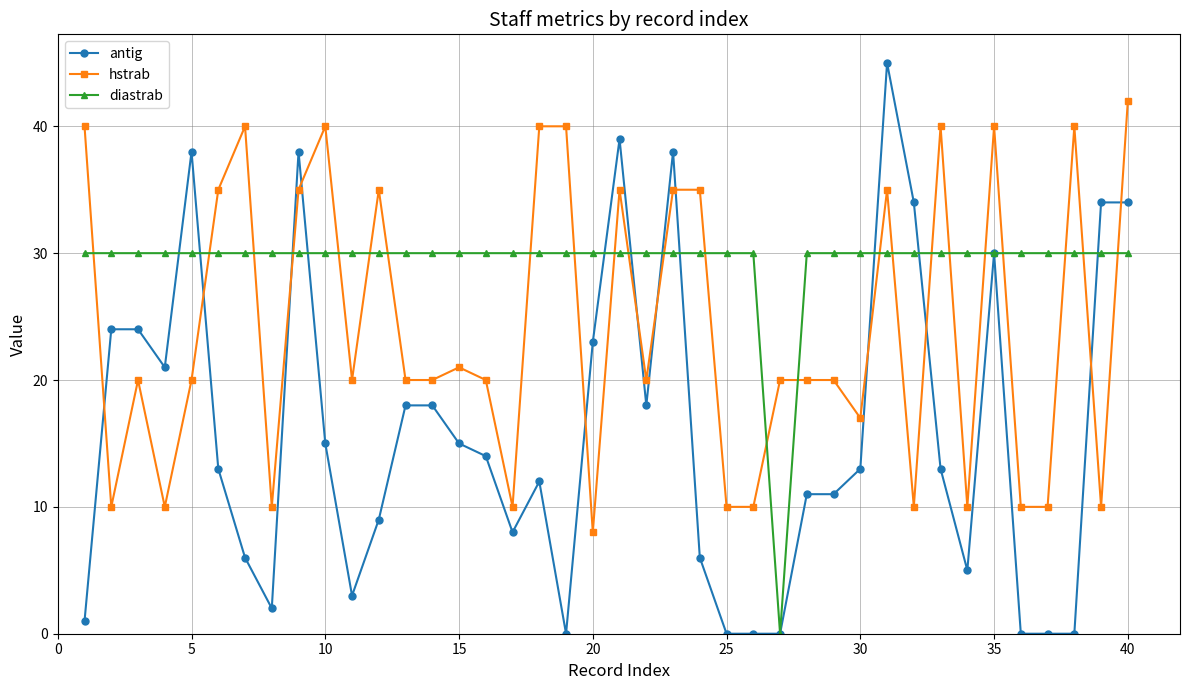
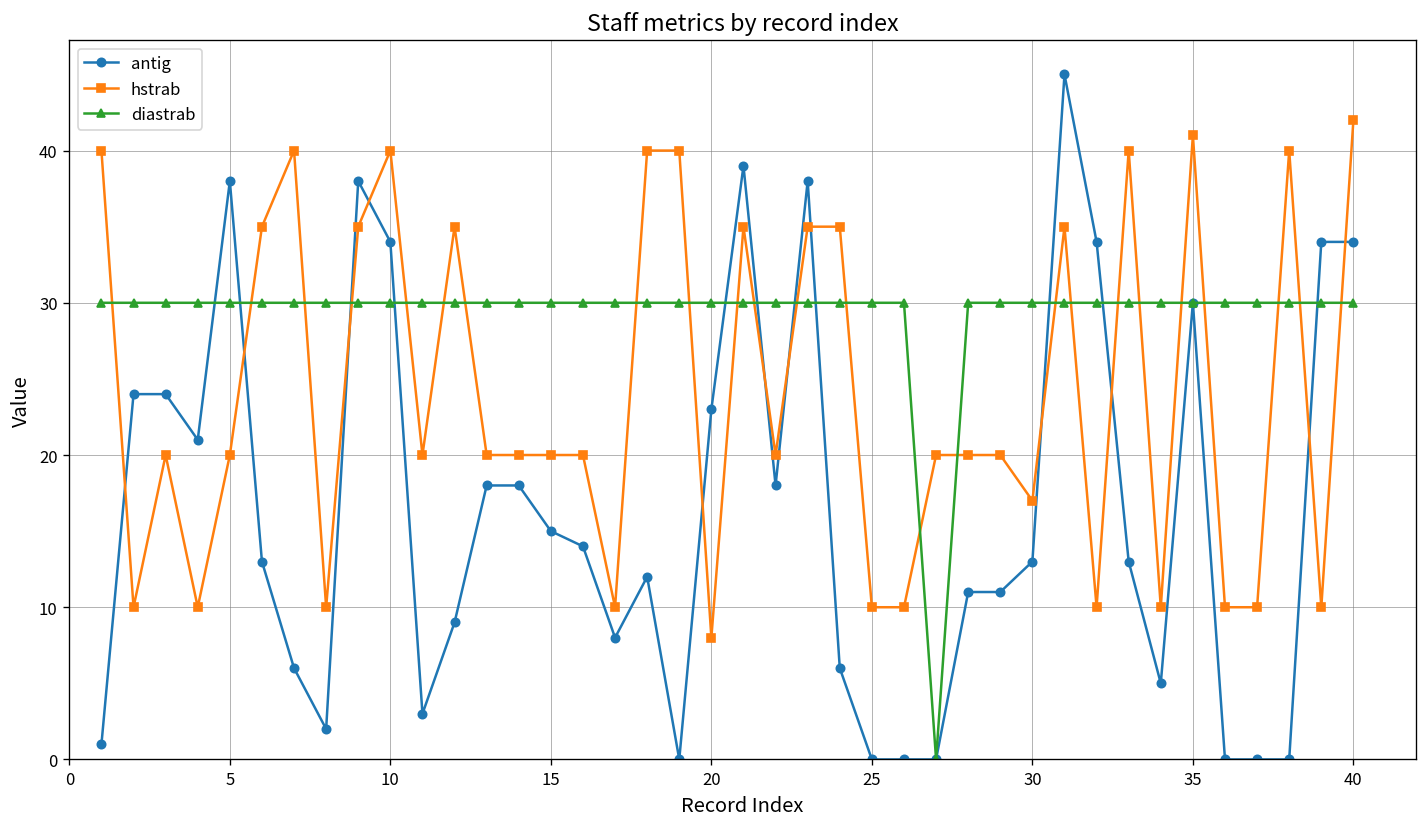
  {
    "antig": {
      "5": 38,
-     "10": 15,
+     "10": 34,
      "15": 15,
      "20": 23,
      "25": 0,
      "30": 13,
      "40": 34
    },
    "hstrab": {
      "5": 20,
      "10": 40,
-     "15": 21,
+     "15": 20,
      "20": 8,
      "25": 10,
      "30": 17,
-     "35": 40,
+     "35": 41,
      "40": 42
    },
    "diastrab": {
      "5": 30,
      "10": 30,
      "15": 30,
      "20": 30,
      "25": 30,
      "30": 30,
      "40": 30
    }
  }
